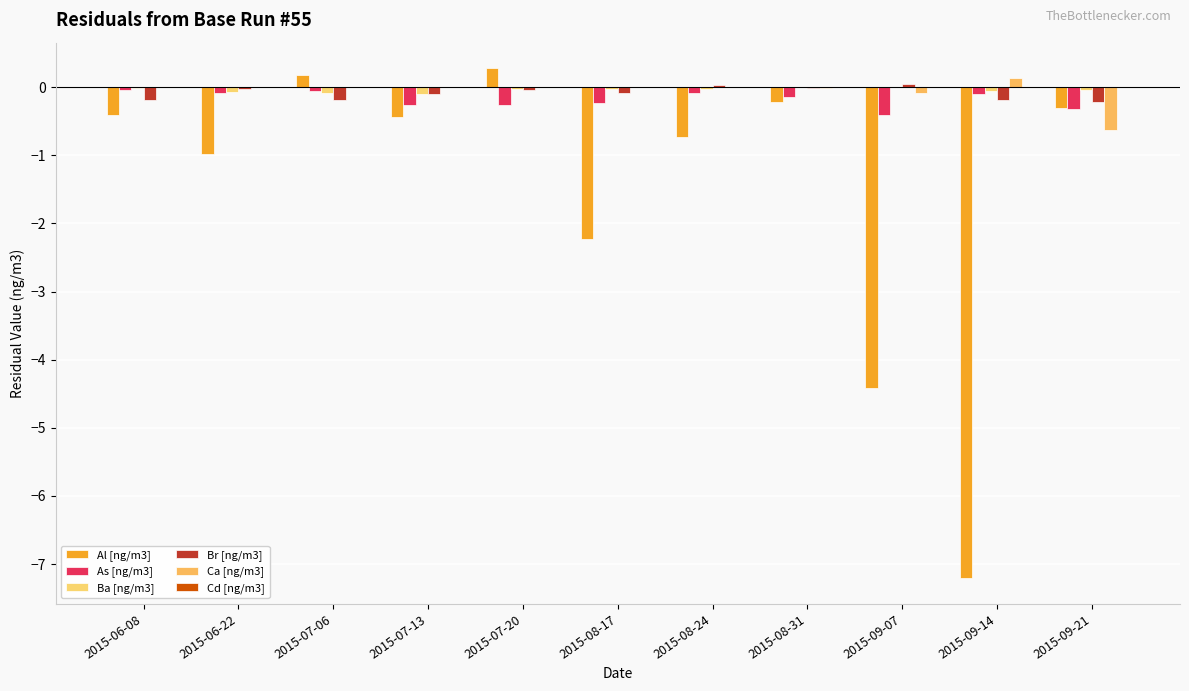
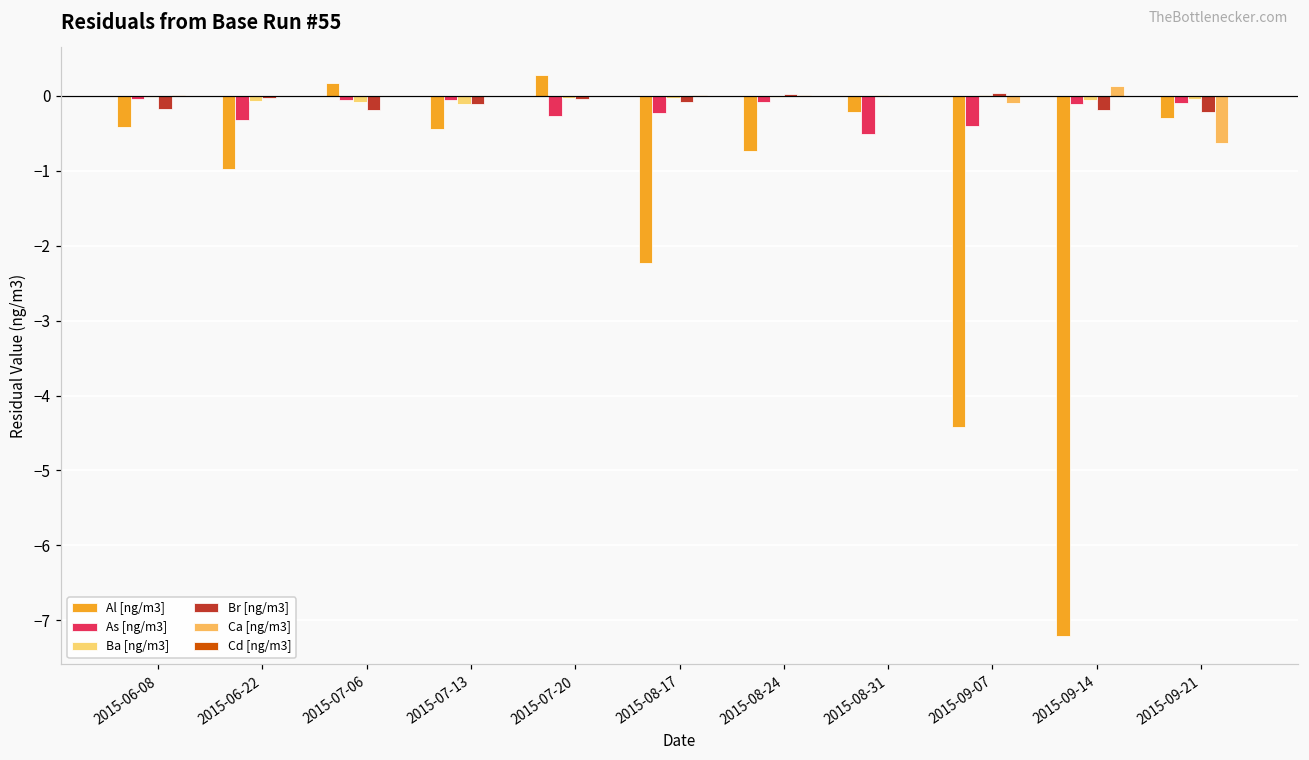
  {
    "As [ng/m3]": {
      "2015-06-08": 0.0,
-     "2015-06-22": -0.1,
+     "2015-06-22": -0.3,
      "2015-07-06": -0.1,
-     "2015-07-13": -0.3,
+     "2015-07-13": -0.1,
      "2015-07-20": -0.3,
      "2015-08-17": -0.2,
      "2015-08-24": -0.1,
-     "2015-08-31": -0.1,
+     "2015-08-31": -0.5,
      "2015-09-07": -0.4,
      "2015-09-14": -0.1,
-     "2015-09-21": -0.3
+     "2015-09-21": -0.1
    }
  }
